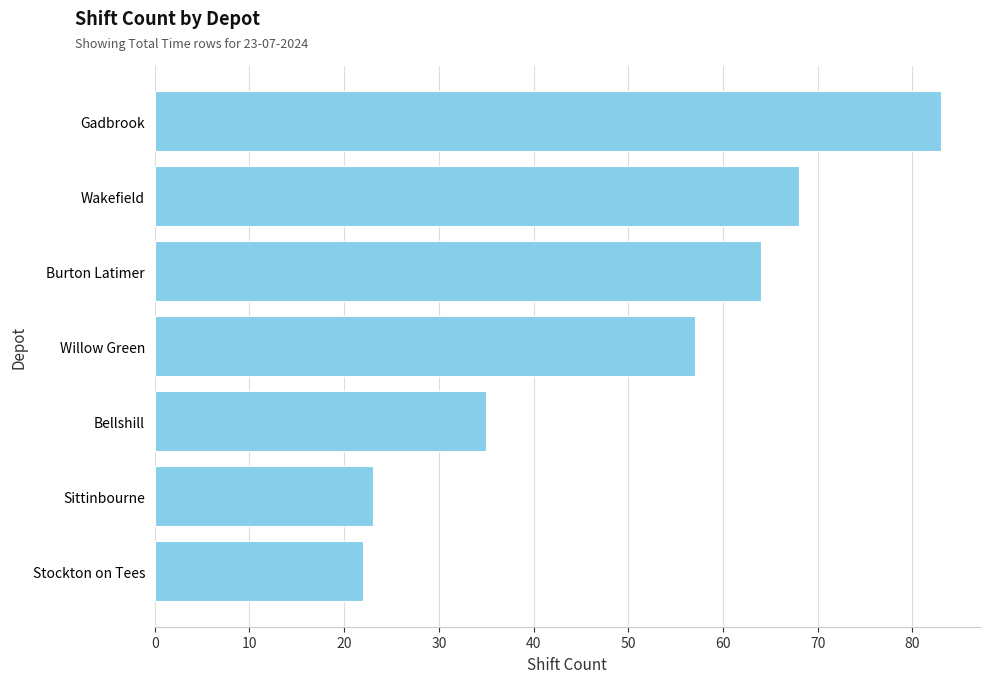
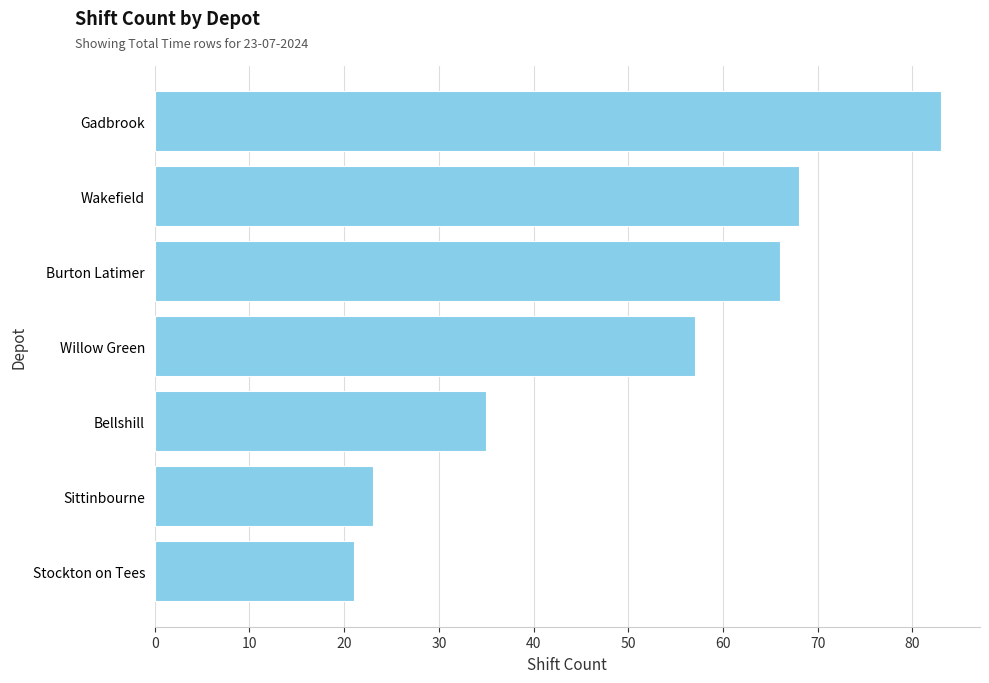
  {
    "Gadbrook": 83,
    "Wakefield": 68,
-   "Burton Latimer": 64,
+   "Burton Latimer": 66,
    "Willow Green": 57,
    "Bellshill": 35,
    "Sittinbourne": 23,
-   "Stockton on Tees": 22
+   "Stockton on Tees": 21
  }
